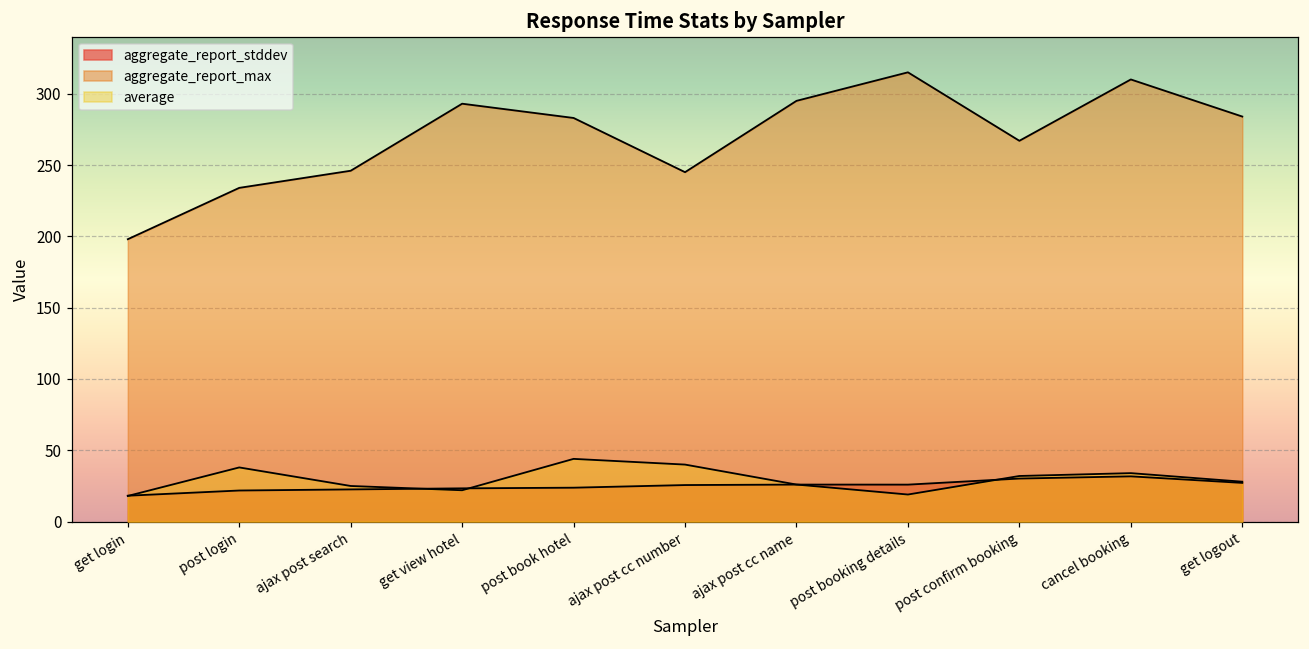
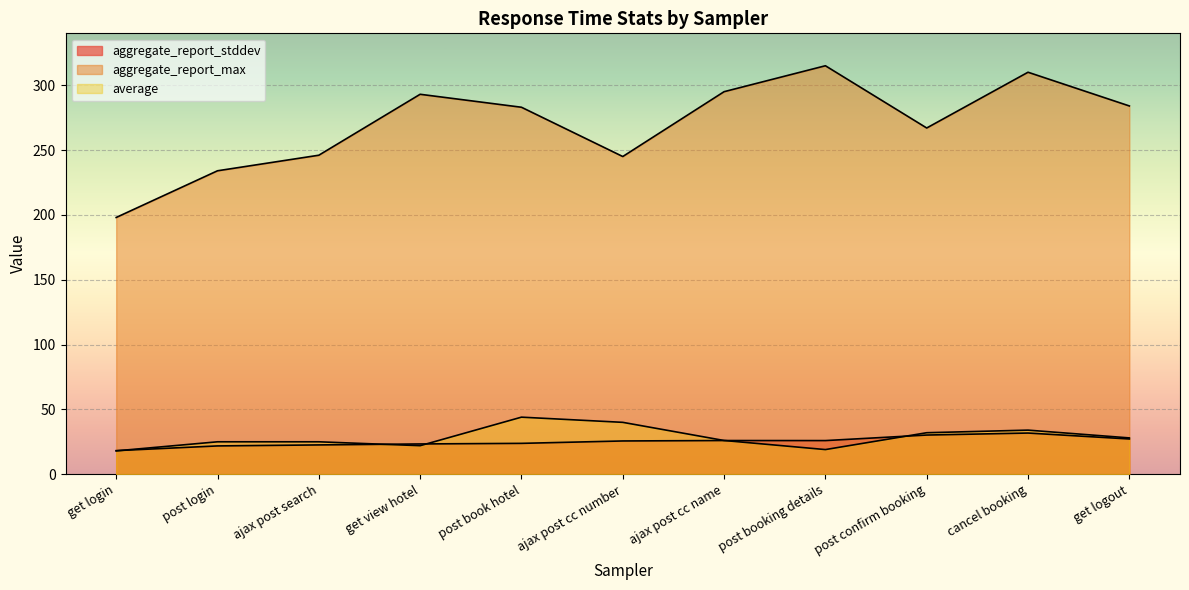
  {
    "average": {
-     "post login": 38,
+     "post login": 25,
      "ajax post search": 25,
      "post book hotel": 44,
      "ajax post cc number": 40,
      "post booking details": 19,
      "cancel booking": 34
    }
  }
